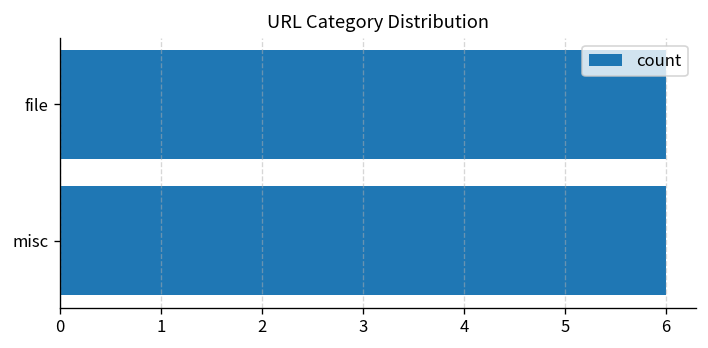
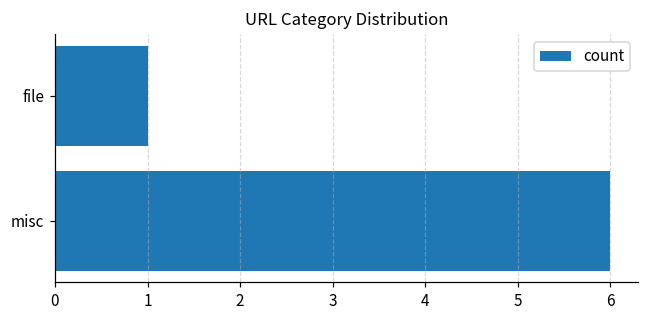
  {
-   "file": 6,
+   "file": 1,
    "misc": 6
  }
